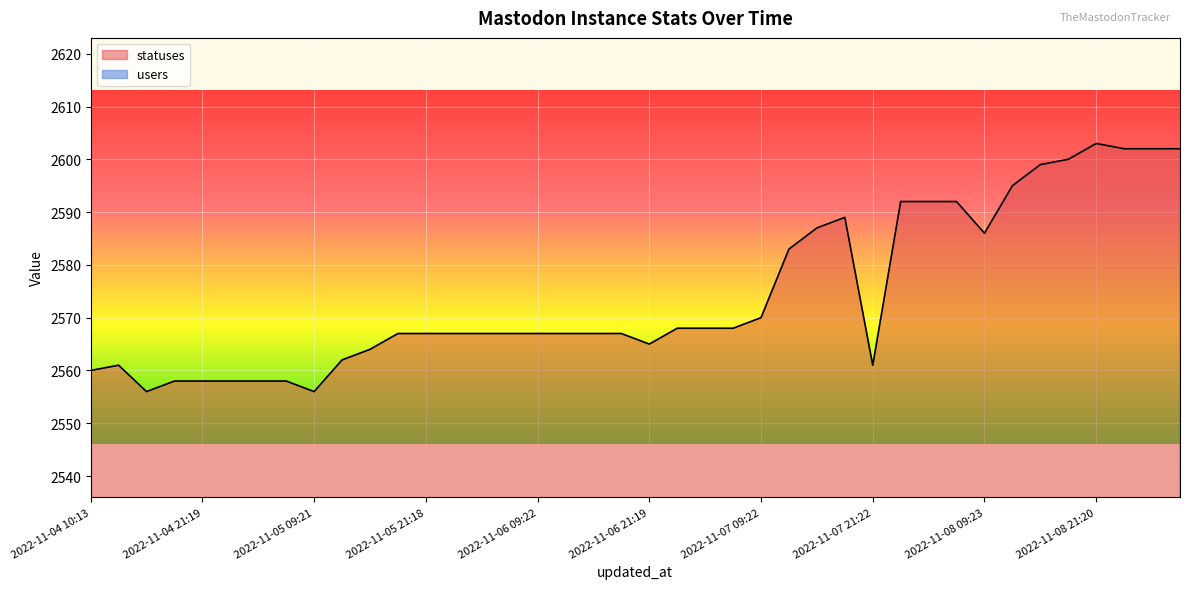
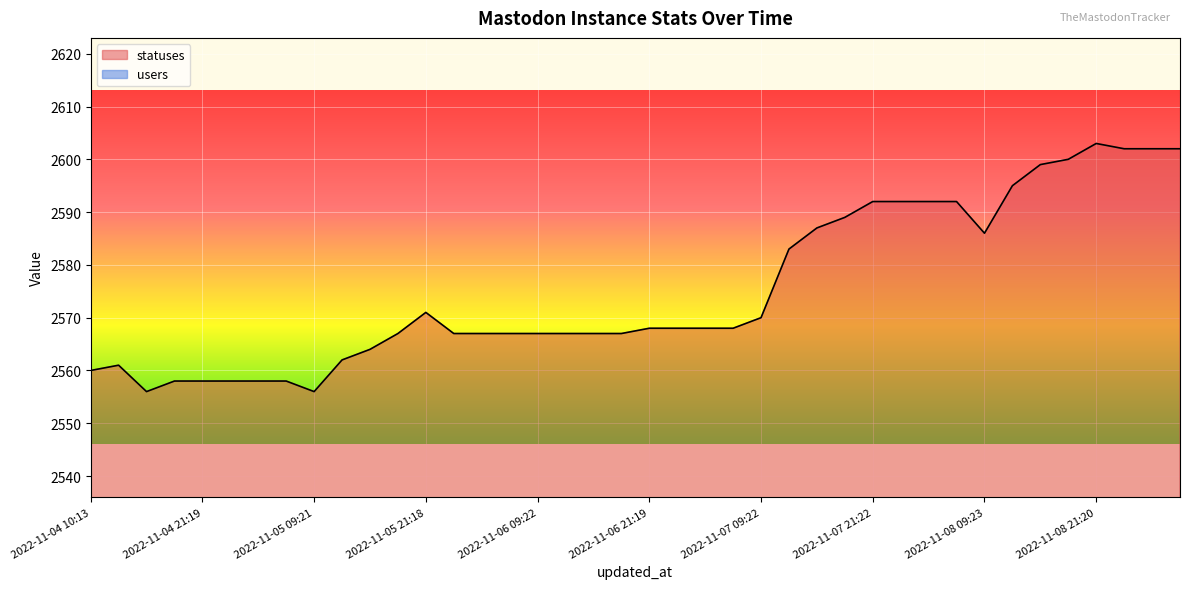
  {
    "statuses": {
      "2022-11-04 10:13": 2560,
      "2022-11-04 21:19": 2558,
      "2022-11-05 09:21": 2556,
-     "2022-11-05 21:18": 2567,
+     "2022-11-05 21:18": 2571,
      "2022-11-06 09:22": 2567,
-     "2022-11-06 21:19": 2565,
+     "2022-11-06 21:19": 2568,
      "2022-11-07 09:22": 2570,
-     "2022-11-07 21:22": 2561,
+     "2022-11-07 21:22": 2592,
      "2022-11-08 09:23": 2586,
      "2022-11-08 21:20": 2603
    }
  }
